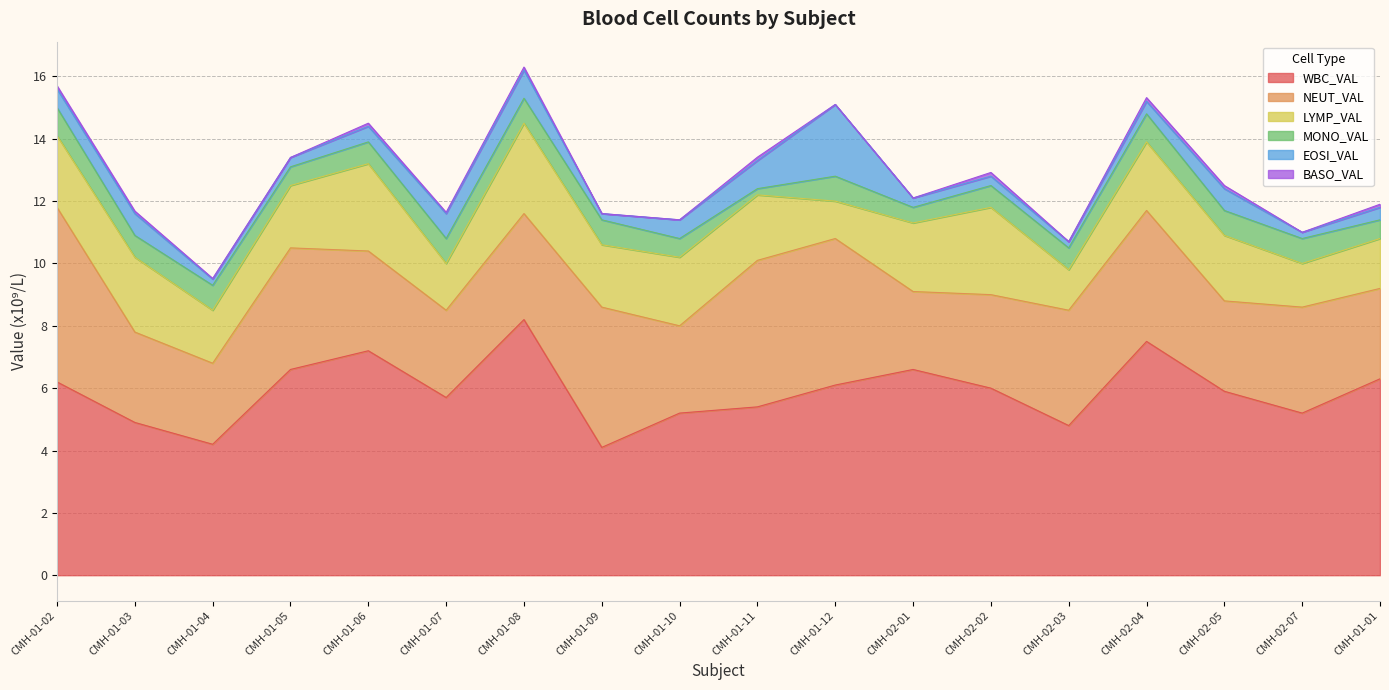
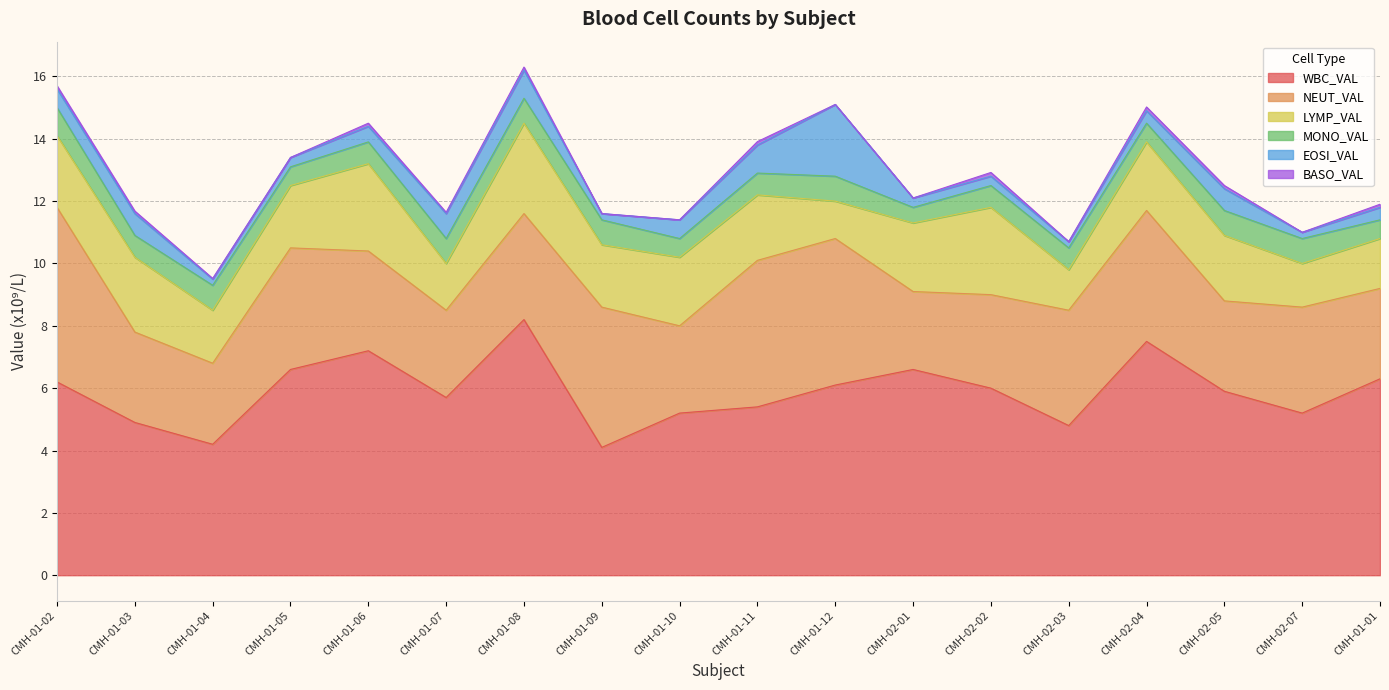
  {
    "WBC_VAL": {
      "CMH-01-02": 6.2,
      "CMH-01-03": 4.9,
      "CMH-01-04": 4.2,
      "CMH-01-05": 6.6,
      "CMH-01-06": 7.2,
      "CMH-01-07": 5.7,
      "CMH-01-08": 8.2,
      "CMH-01-09": 4.1,
      "CMH-01-10": 5.2,
      "CMH-01-11": 5.4,
      "CMH-01-12": 6.1,
      "CMH-02-01": 6.6,
      "CMH-02-02": 6.0,
      "CMH-02-03": 4.8,
      "CMH-02-04": 7.5,
      "CMH-02-05": 5.9,
      "CMH-02-07": 5.2,
      "CMH-01-01": 6.3
    },
    "MONO_VAL": {
      "CMH-01-02": 0.9,
      "CMH-01-03": 0.7,
      "CMH-01-04": 0.8,
      "CMH-01-05": 0.6,
      "CMH-01-06": 0.7,
      "CMH-01-07": 0.8,
      "CMH-01-08": 0.8,
      "CMH-01-09": 0.8,
      "CMH-01-10": 0.6,
-     "CMH-01-11": 0.2,
+     "CMH-01-11": 0.7,
      "CMH-01-12": 0.8,
      "CMH-02-01": 0.5,
      "CMH-02-02": 0.7,
      "CMH-02-03": 0.7,
-     "CMH-02-04": 0.9,
+     "CMH-02-04": 0.6,
      "CMH-02-05": 0.8,
      "CMH-02-07": 0.8,
      "CMH-01-01": 0.6
    },
    "EOSI_VAL": {
      "CMH-01-02": 0.6,
      "CMH-01-06": 0.5,
      "CMH-01-08": 0.9,
      "CMH-01-11": 0.9,
      "CMH-02-02": 0.3,
      "CMH-02-04": 0.4,
      "CMH-02-05": 0.7,
      "CMH-01-01": 0.4
    },
    "BASO_VAL": {
      "CMH-01-02": 0.1,
      "CMH-01-06": 0.1,
      "CMH-01-08": 0.1,
      "CMH-01-11": 0.1,
      "CMH-02-02": 0.1,
      "CMH-02-04": 0.1,
      "CMH-02-05": 0.1,
      "CMH-01-01": 0.1
    }
  }
